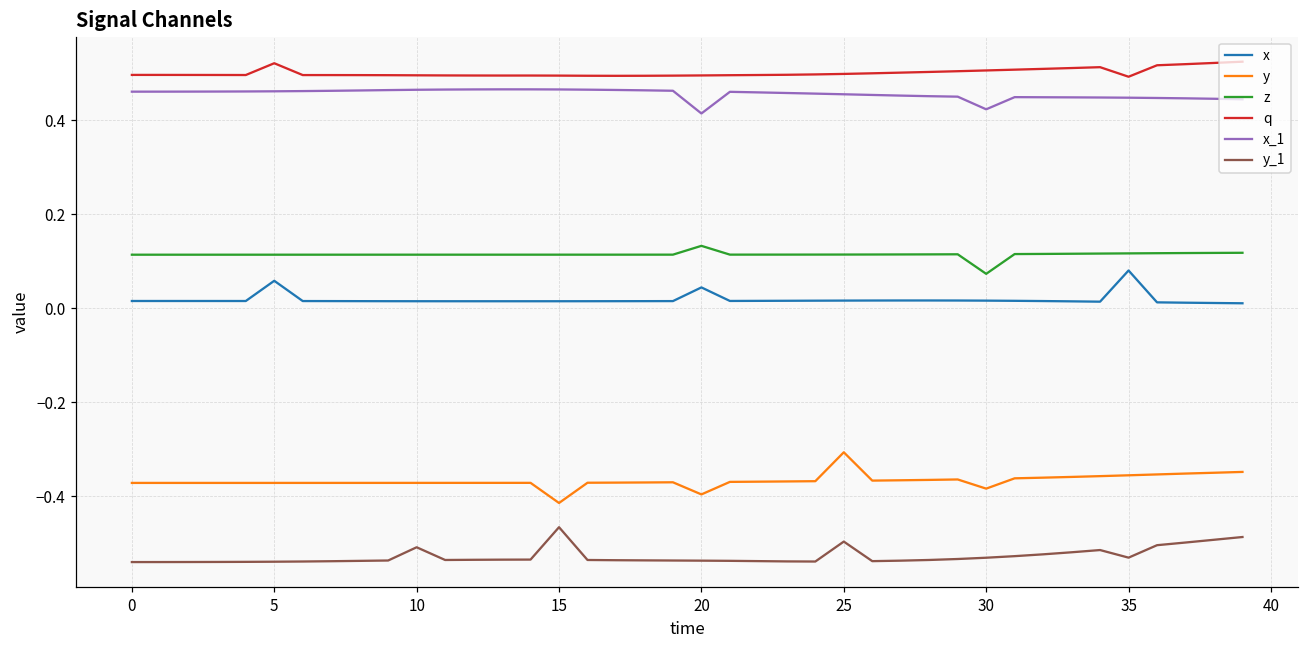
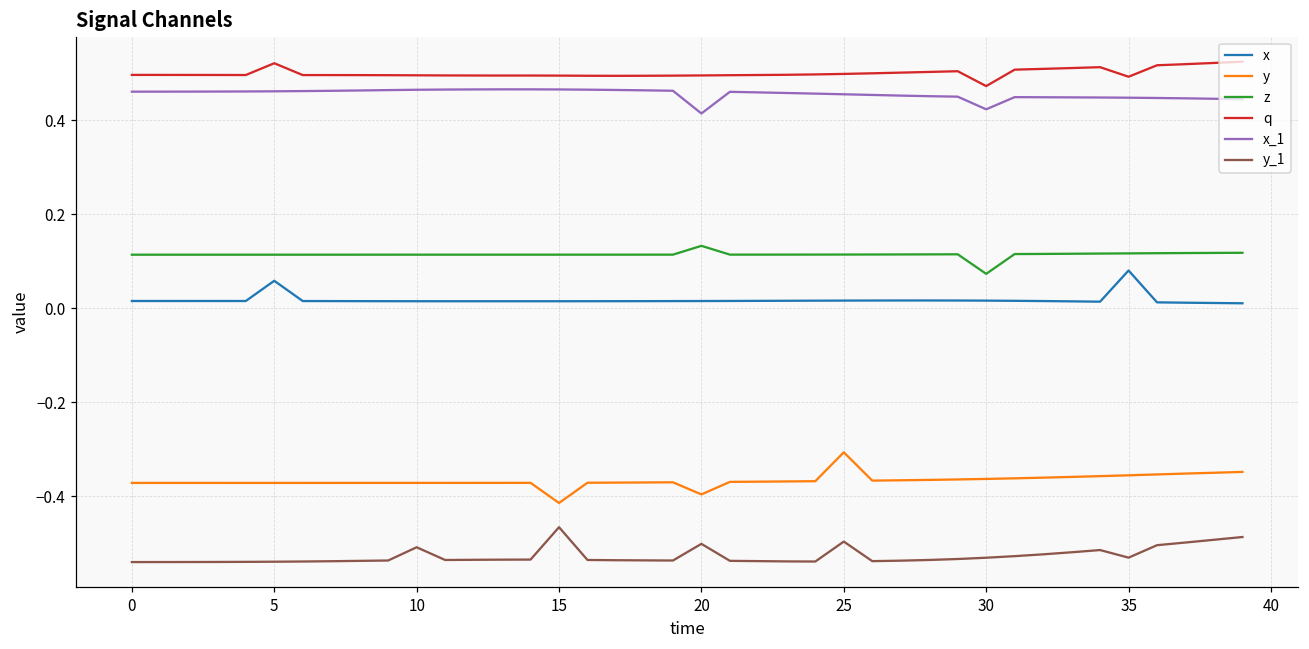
  {
    "x": {
      "0": 0.02,
      "5": 0.06,
      "10": 0.01,
      "15": 0.01,
-     "20": 0.04,
+     "20": 0.02,
      "25": 0.02,
      "30": 0.02,
      "35": 0.08
    },
    "y": {
      "0": -0.37,
      "5": -0.37,
      "10": -0.37,
      "15": -0.41,
      "20": -0.40,
      "25": -0.31,
-     "30": -0.38,
+     "30": -0.36,
      "35": -0.36
    },
    "z": {
      "0": 0.11,
      "5": 0.11,
      "10": 0.11,
      "15": 0.11,
      "20": 0.13,
      "25": 0.11,
      "30": 0.07,
      "35": 0.12
    },
    "q": {
      "0": 0.50,
      "5": 0.52,
      "10": 0.50,
      "15": 0.49,
      "20": 0.50,
      "25": 0.50,
-     "30": 0.51,
+     "30": 0.47,
      "35": 0.49
    },
    "x_1": {
      "0": 0.46,
      "5": 0.46,
      "10": 0.46,
      "15": 0.47,
      "20": 0.41,
      "25": 0.46,
      "30": 0.42,
      "35": 0.45
    },
    "y_1": {
      "0": -0.54,
      "5": -0.54,
      "10": -0.51,
      "15": -0.47,
-     "20": -0.54,
+     "20": -0.50,
      "25": -0.50,
      "30": -0.53,
      "35": -0.53
    }
  }
